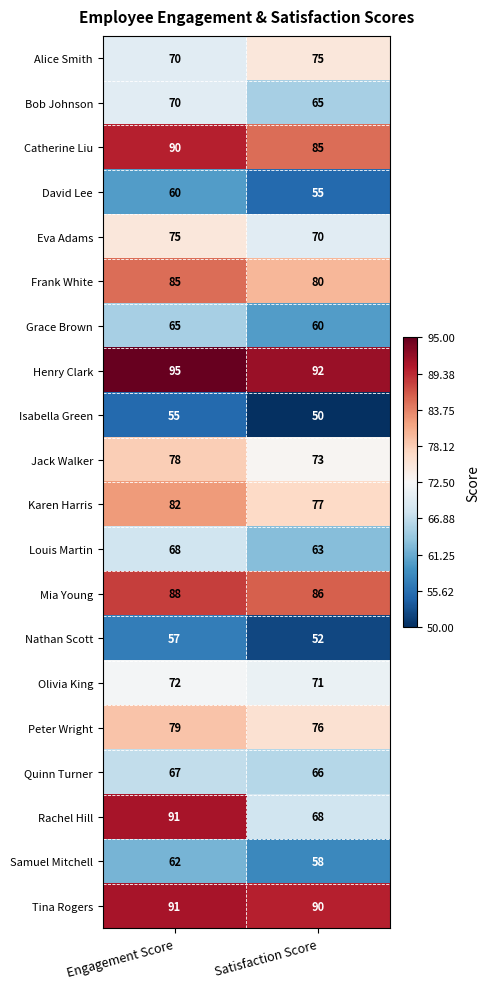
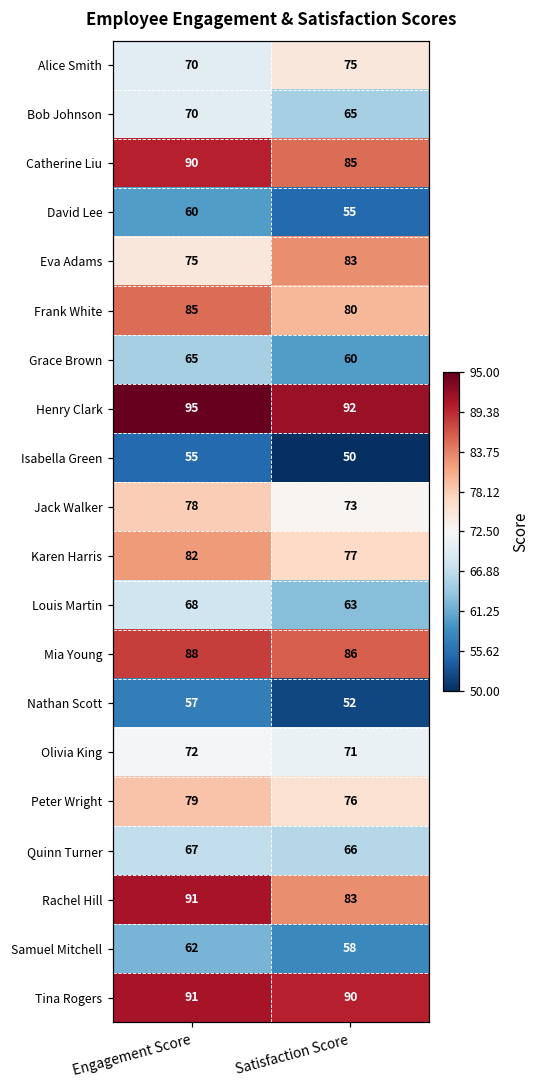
  {
    "Alice Smith": {
      "Engagement Score": 70,
      "Satisfaction Score": 75
    },
    "Bob Johnson": {
      "Engagement Score": 70,
      "Satisfaction Score": 65
    },
    "Catherine Liu": {
      "Engagement Score": 90,
      "Satisfaction Score": 85
    },
    "David Lee": {
      "Engagement Score": 60,
      "Satisfaction Score": 55
    },
    "Eva Adams": {
      "Engagement Score": 75,
-     "Satisfaction Score": 70
+     "Satisfaction Score": 83
    },
    "Frank White": {
      "Engagement Score": 85,
      "Satisfaction Score": 80
    },
    "Grace Brown": {
      "Engagement Score": 65,
      "Satisfaction Score": 60
    },
    "Henry Clark": {
      "Engagement Score": 95,
      "Satisfaction Score": 92
    },
    "Isabella Green": {
      "Engagement Score": 55,
      "Satisfaction Score": 50
    },
    "Jack Walker": {
      "Engagement Score": 78,
      "Satisfaction Score": 73
    },
    "Karen Harris": {
      "Engagement Score": 82,
      "Satisfaction Score": 77
    },
    "Louis Martin": {
      "Engagement Score": 68,
      "Satisfaction Score": 63
    },
    "Mia Young": {
      "Engagement Score": 88,
      "Satisfaction Score": 86
    },
    "Nathan Scott": {
      "Engagement Score": 57,
      "Satisfaction Score": 52
    },
    "Olivia King": {
      "Engagement Score": 72,
      "Satisfaction Score": 71
    },
    "Peter Wright": {
      "Engagement Score": 79,
      "Satisfaction Score": 76
    },
    "Quinn Turner": {
      "Engagement Score": 67,
      "Satisfaction Score": 66
    },
    "Rachel Hill": {
      "Engagement Score": 91,
-     "Satisfaction Score": 68
+     "Satisfaction Score": 83
    },
    "Samuel Mitchell": {
      "Engagement Score": 62,
      "Satisfaction Score": 58
    },
    "Tina Rogers": {
      "Engagement Score": 91,
      "Satisfaction Score": 90
    }
  }
